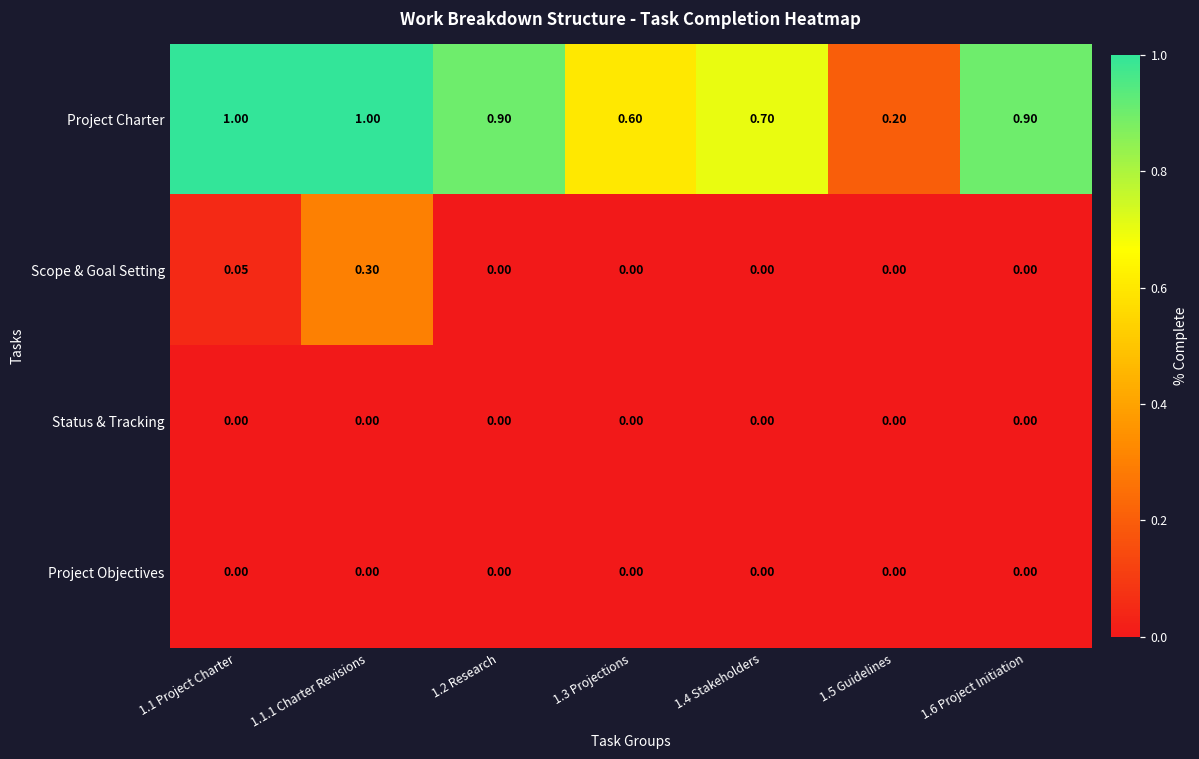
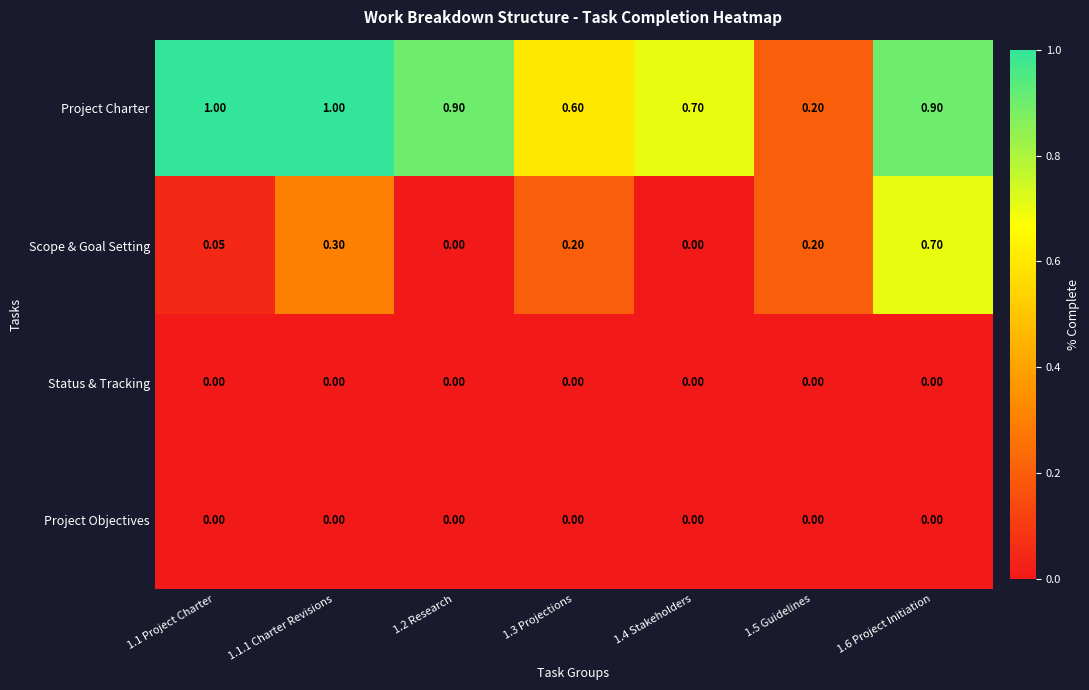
  {
    "Project Charter": {
      "1.1 Project Charter": 1.00,
      "1.1.1 Charter Revisions": 1.00,
      "1.2 Research": 0.90,
      "1.3 Projections": 0.60,
      "1.4 Stakeholders": 0.70,
      "1.5 Guidelines": 0.20,
      "1.6 Project Initiation": 0.90
    },
    "Scope & Goal Setting": {
      "1.1 Project Charter": 0.05,
      "1.1.1 Charter Revisions": 0.30,
      "1.2 Research": 0.00,
-     "1.3 Projections": 0.00,
+     "1.3 Projections": 0.20,
      "1.4 Stakeholders": 0.00,
-     "1.5 Guidelines": 0.00,
-     "1.6 Project Initiation": 0.00
+     "1.5 Guidelines": 0.20,
+     "1.6 Project Initiation": 0.70
    },
    "Status & Tracking": {
      "1.1 Project Charter": 0.00,
      "1.1.1 Charter Revisions": 0.00,
      "1.2 Research": 0.00,
      "1.3 Projections": 0.00,
      "1.4 Stakeholders": 0.00,
      "1.5 Guidelines": 0.00,
      "1.6 Project Initiation": 0.00
    },
    "Project Objectives": {
      "1.1 Project Charter": 0.00,
      "1.1.1 Charter Revisions": 0.00,
      "1.2 Research": 0.00,
      "1.3 Projections": 0.00,
      "1.4 Stakeholders": 0.00,
      "1.5 Guidelines": 0.00,
      "1.6 Project Initiation": 0.00
    }
  }
